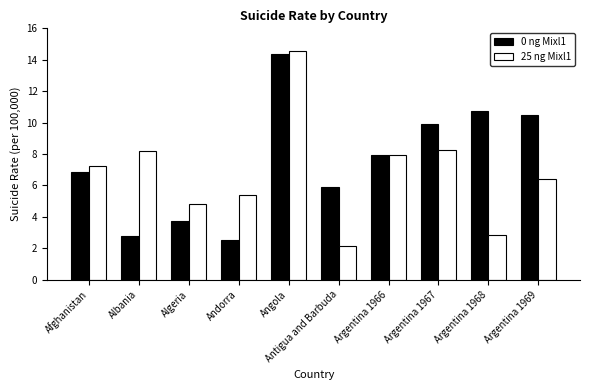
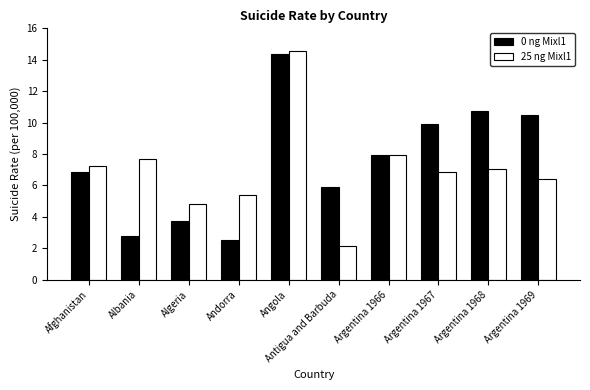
  {
    "0 ng Mixl1": {
      "Afghanistan": 6.9,
      "Albania": 2.8,
      "Algeria": 3.8,
      "Andorra": 2.6,
      "Angola": 14.4,
      "Antigua and Barbuda": 5.9,
      "Argentina 1966": 7.9,
      "Argentina 1967": 9.9,
      "Argentina 1968": 10.7,
      "Argentina 1969": 10.5
    },
    "25 ng Mixl1": {
      "Afghanistan": 7.3,
-     "Albania": 8.2,
+     "Albania": 7.7,
      "Algeria": 4.8,
      "Andorra": 5.4,
      "Angola": 14.6,
      "Antigua and Barbuda": 2.2,
      "Argentina 1966": 7.9,
-     "Argentina 1967": 8.3,
-     "Argentina 1968": 2.9,
+     "Argentina 1967": 6.9,
+     "Argentina 1968": 7.0,
      "Argentina 1969": 6.4
    }
  }
